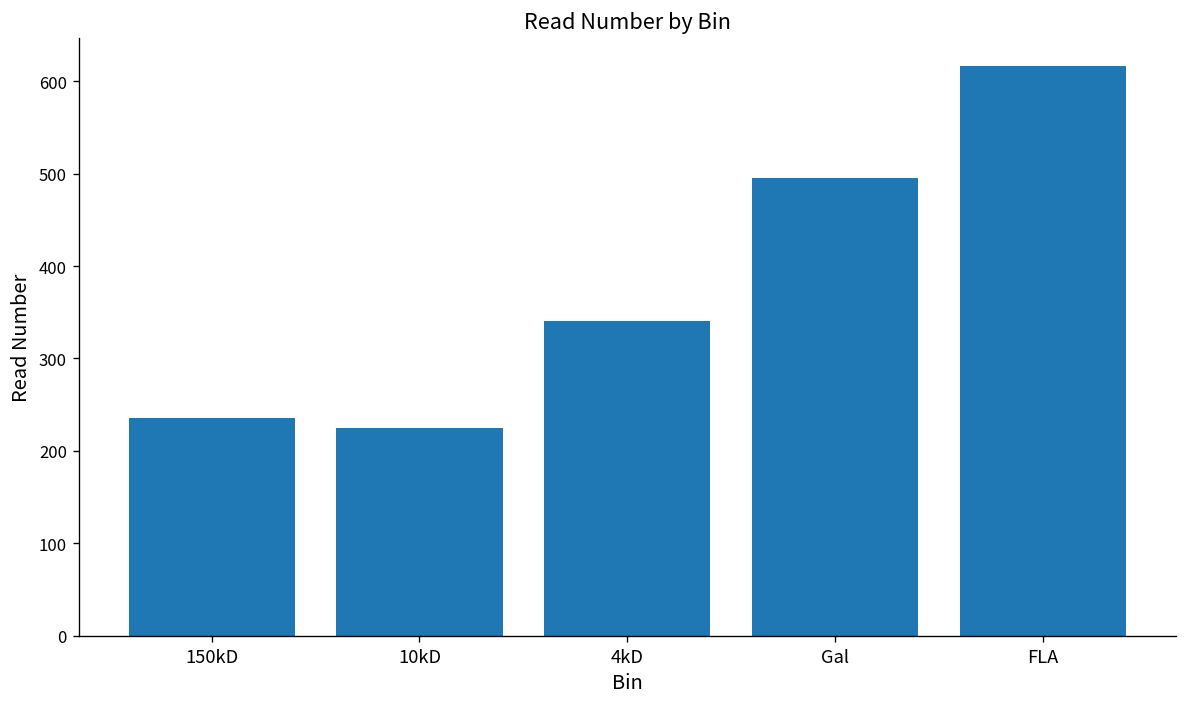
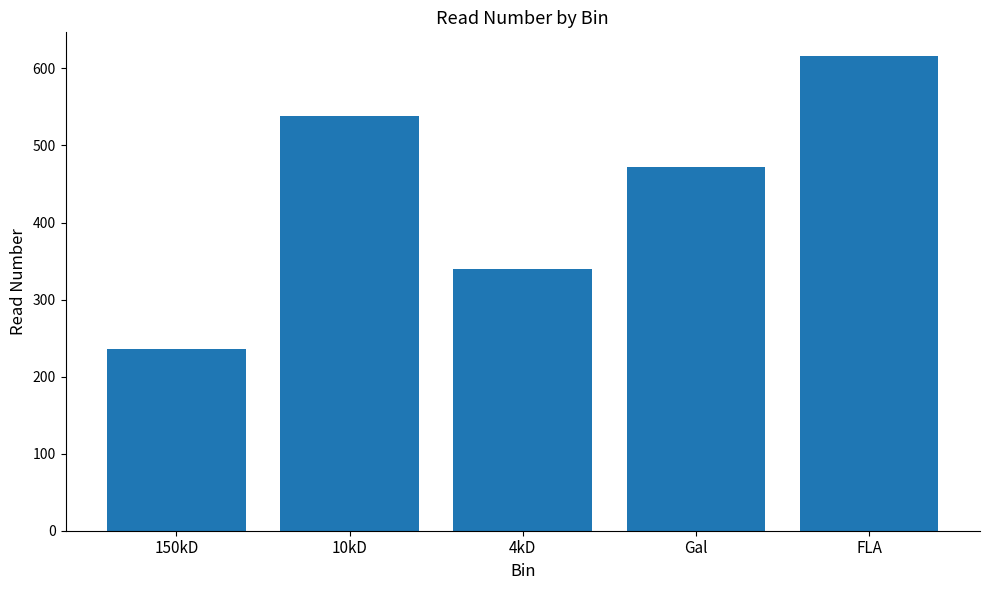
  {
    "150kD": 240,
-   "10kD": 230,
+   "10kD": 540,
    "4kD": 340,
-   "Gal": 500,
+   "Gal": 470,
    "FLA": 620
  }
